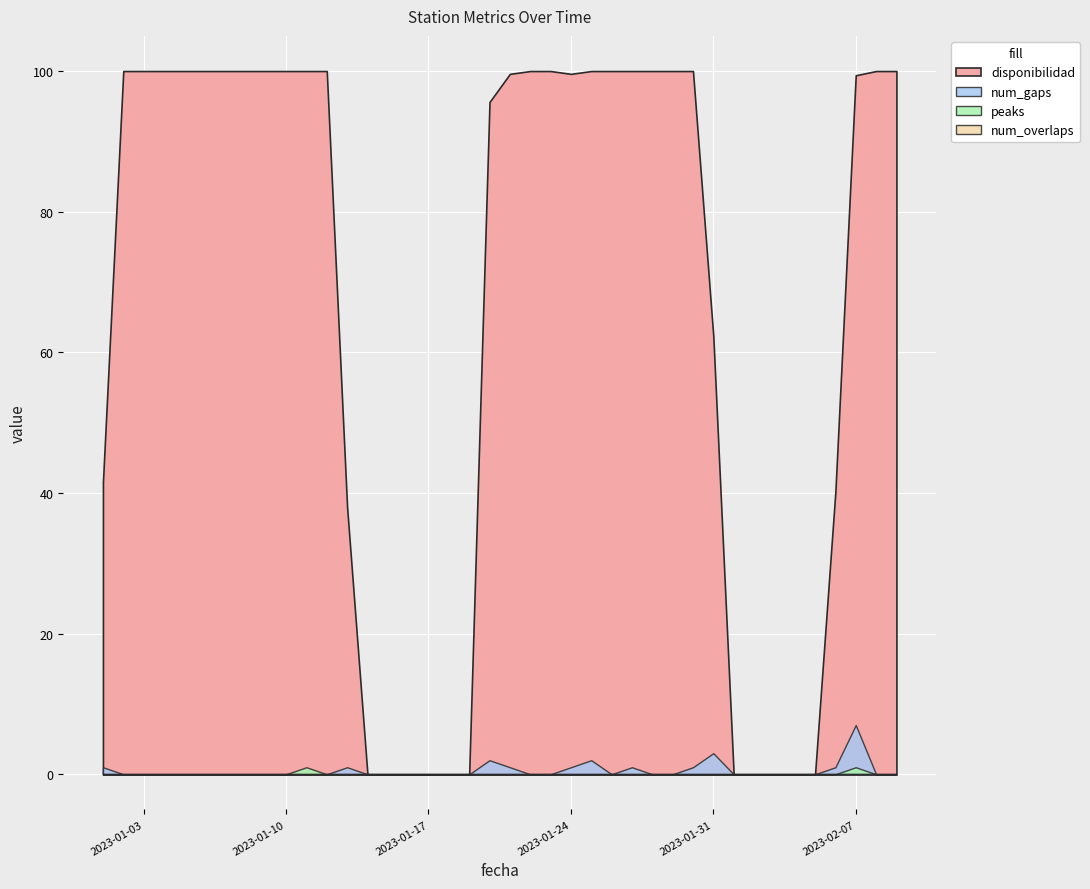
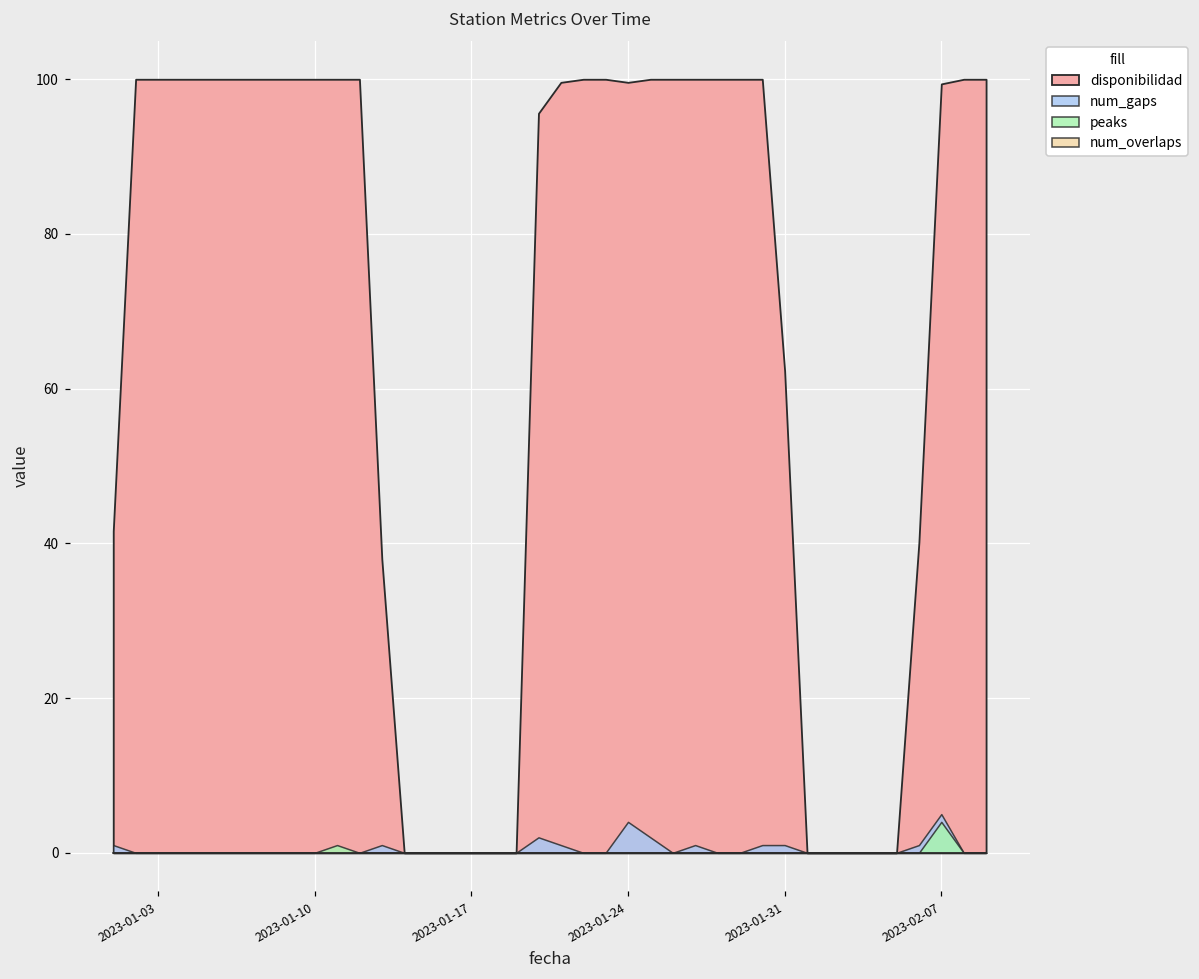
  {
    "num_gaps": {
-     "2023-01-24": 1,
-     "2023-01-31": 3,
-     "2023-02-07": 7
+     "2023-01-24": 4,
+     "2023-01-31": 1,
+     "2023-02-07": 5
    },
    "peaks": {
-     "2023-02-07": 1
+     "2023-02-07": 4
    }
  }
